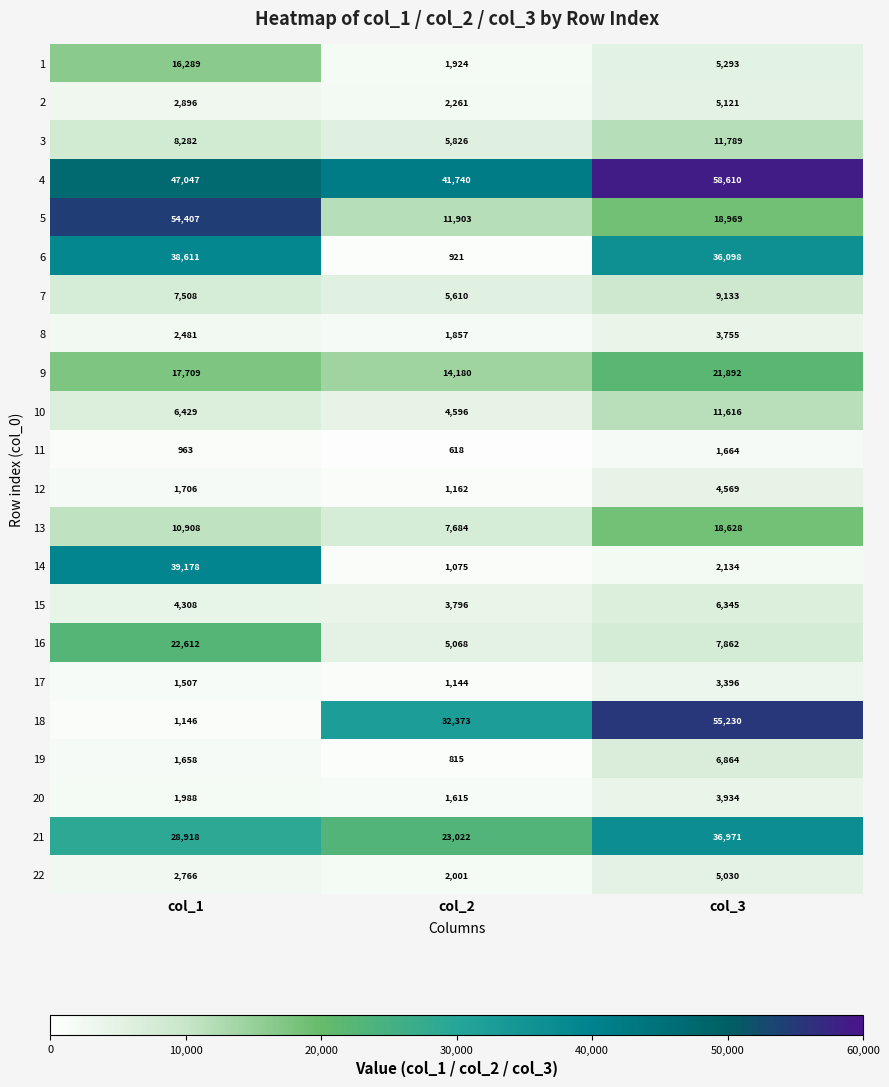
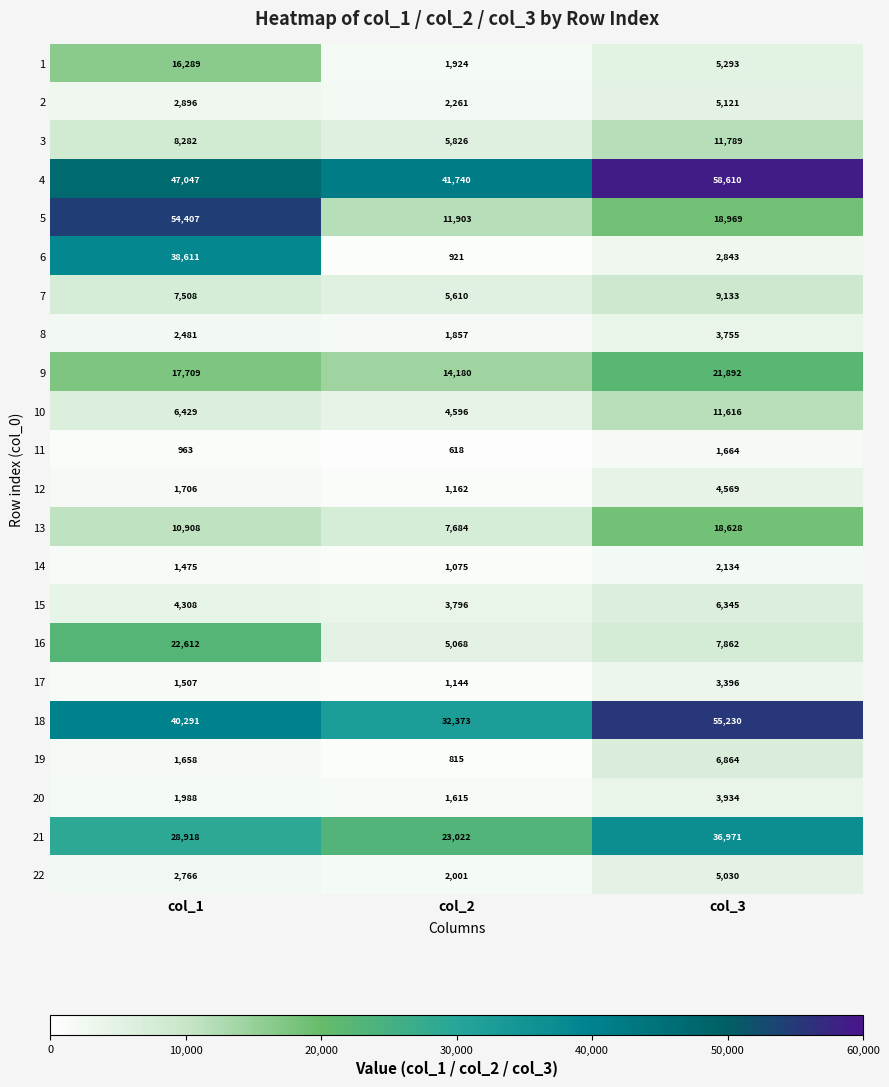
  {
    "1": {
      "col_1": "16,289",
      "col_2": "1,924",
      "col_3": "5,293"
    },
    "2": {
      "col_1": "2,896",
      "col_2": "2,261",
      "col_3": "5,121"
    },
    "3": {
      "col_1": "8,282",
      "col_2": "5,826",
      "col_3": "11,789"
    },
    "4": {
      "col_1": "47,047",
      "col_2": "41,740",
      "col_3": "58,610"
    },
    "5": {
      "col_1": "54,407",
      "col_2": "11,903",
      "col_3": "18,969"
    },
    "6": {
      "col_1": "38,611",
      "col_2": "921",
-     "col_3": "36,098"
+     "col_3": "2,843"
    },
    "7": {
      "col_1": "7,508",
      "col_2": "5,610",
      "col_3": "9,133"
    },
    "8": {
      "col_1": "2,481",
      "col_2": "1,857",
      "col_3": "3,755"
    },
    "9": {
      "col_1": "17,709",
      "col_2": "14,180",
      "col_3": "21,892"
    },
    "10": {
      "col_1": "6,429",
      "col_2": "4,596",
      "col_3": "11,616"
    },
    "11": {
      "col_1": "963",
      "col_2": "618",
      "col_3": "1,664"
    },
    "12": {
      "col_1": "1,706",
      "col_2": "1,162",
      "col_3": "4,569"
    },
    "13": {
      "col_1": "10,908",
      "col_2": "7,684",
      "col_3": "18,628"
    },
    "14": {
-     "col_1": "39,178",
+     "col_1": "1,475",
      "col_2": "1,075",
      "col_3": "2,134"
    },
    "15": {
      "col_1": "4,308",
      "col_2": "3,796",
      "col_3": "6,345"
    },
    "16": {
      "col_1": "22,612",
      "col_2": "5,068",
      "col_3": "7,862"
    },
    "17": {
      "col_1": "1,507",
      "col_2": "1,144",
      "col_3": "3,396"
    },
    "18": {
-     "col_1": "1,146",
+     "col_1": "40,291",
      "col_2": "32,373",
      "col_3": "55,230"
    },
    "19": {
      "col_1": "1,658",
      "col_2": "815",
      "col_3": "6,864"
    },
    "20": {
      "col_1": "1,988",
      "col_2": "1,615",
      "col_3": "3,934"
    },
    "21": {
      "col_1": "28,918",
      "col_2": "23,022",
      "col_3": "36,971"
    },
    "22": {
      "col_1": "2,766",
      "col_2": "2,001",
      "col_3": "5,030"
    }
  }
